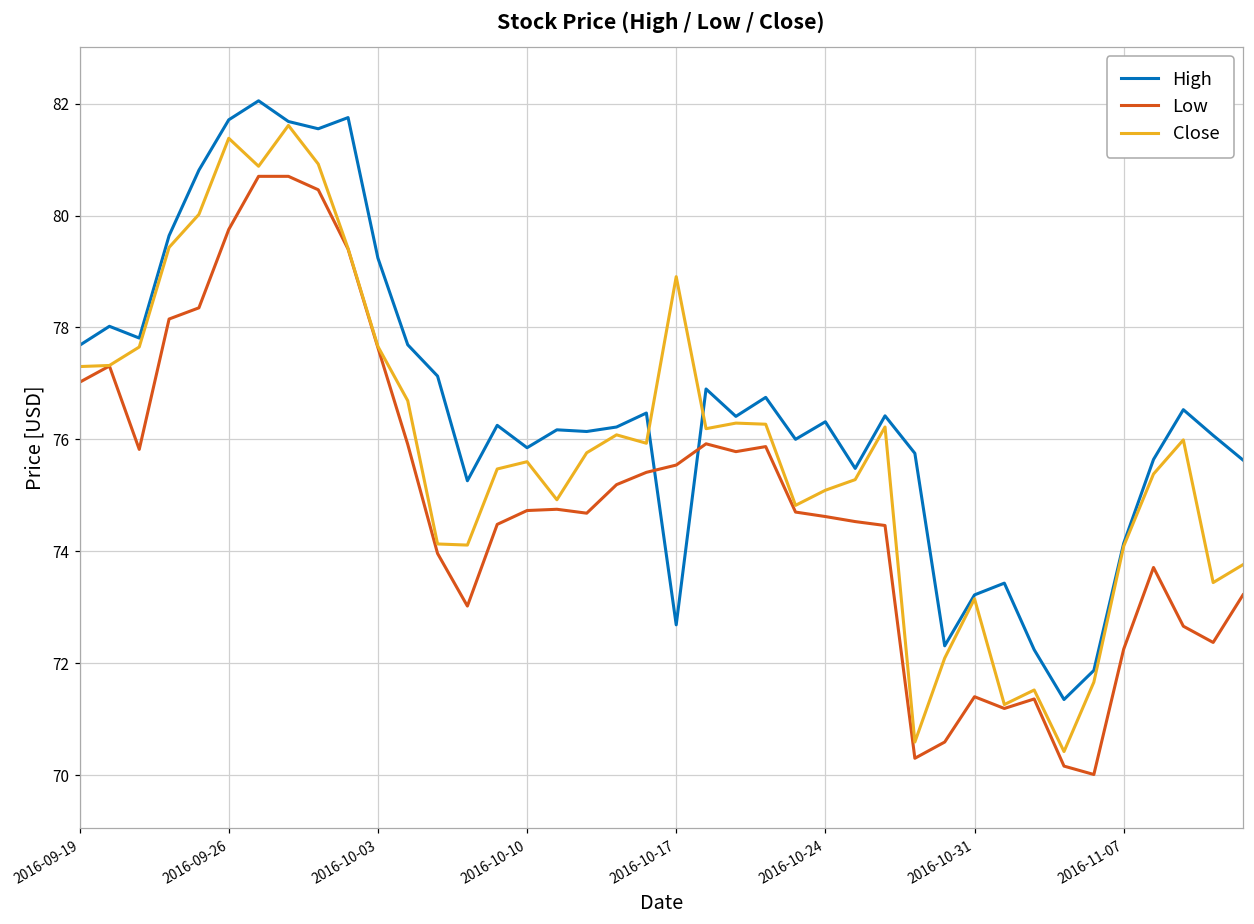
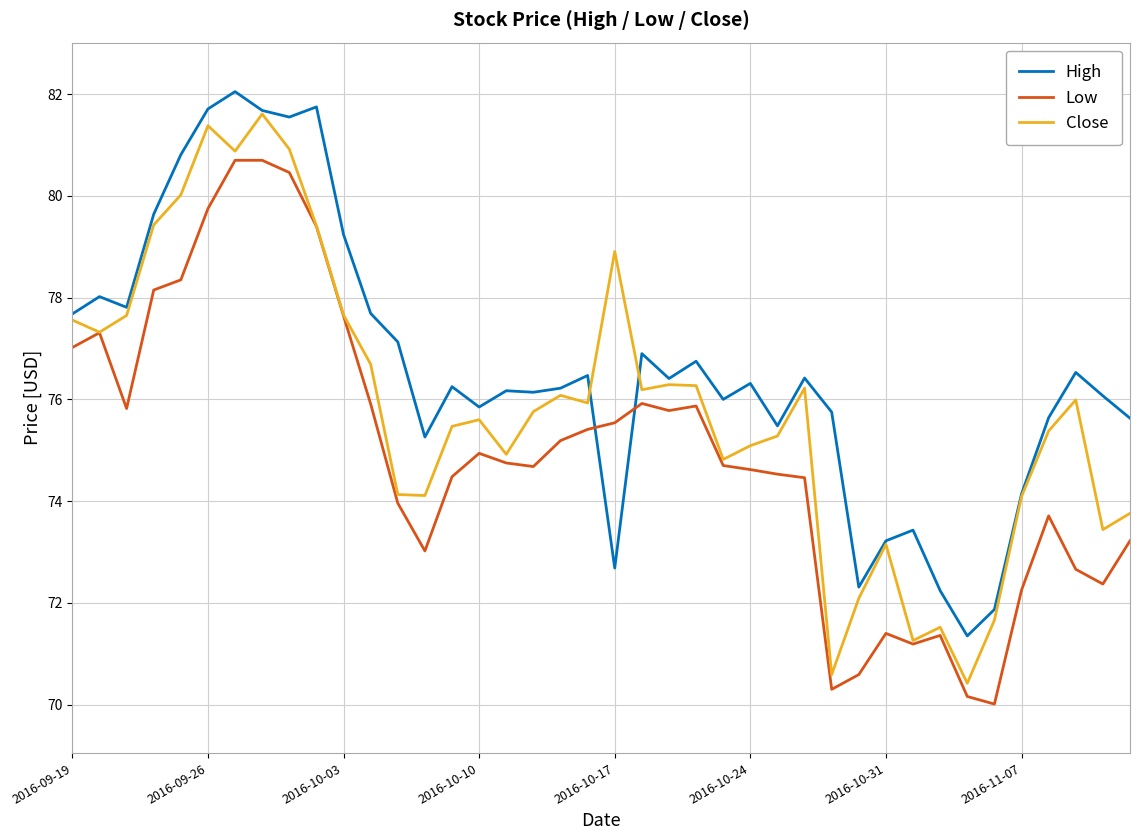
  {
    "High": {
      "2016-09-19": 77.7,
      "2016-09-26": 81.7,
      "2016-10-03": 79.2,
      "2016-10-10": 75.8,
      "2016-10-17": 72.7,
      "2016-10-24": 76.3,
      "2016-10-31": 73.2
    },
    "Low": {
      "2016-09-19": 77.0,
      "2016-09-26": 79.8,
-     "2016-10-10": 74.7,
+     "2016-10-10": 74.9,
      "2016-10-17": 75.5,
      "2016-10-24": 74.6,
      "2016-10-31": 71.4,
      "2016-11-07": 72.3
    },
    "Close": {
-     "2016-09-19": 77.3,
+     "2016-09-19": 77.6,
      "2016-09-26": 81.4,
      "2016-10-10": 75.6,
      "2016-10-17": 78.9,
      "2016-10-24": 75.1,
      "2016-10-31": 73.2
    }
  }
